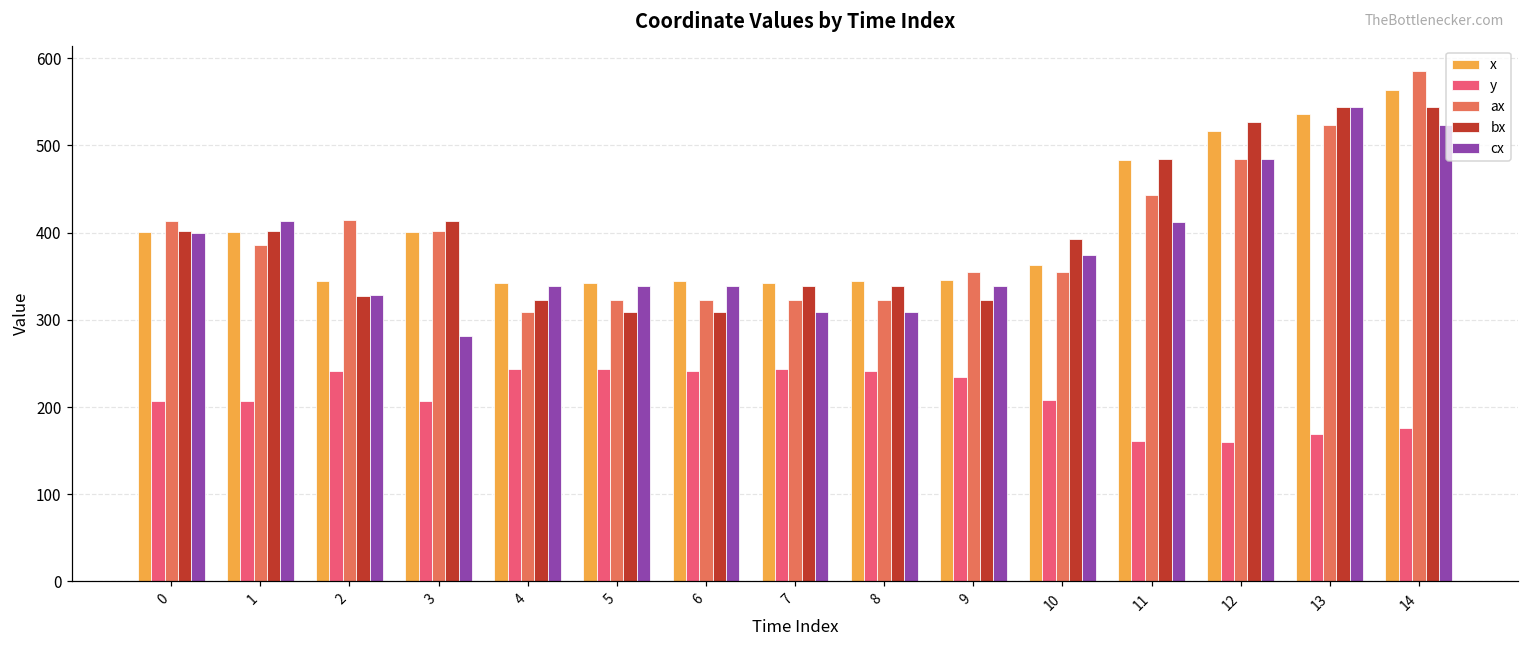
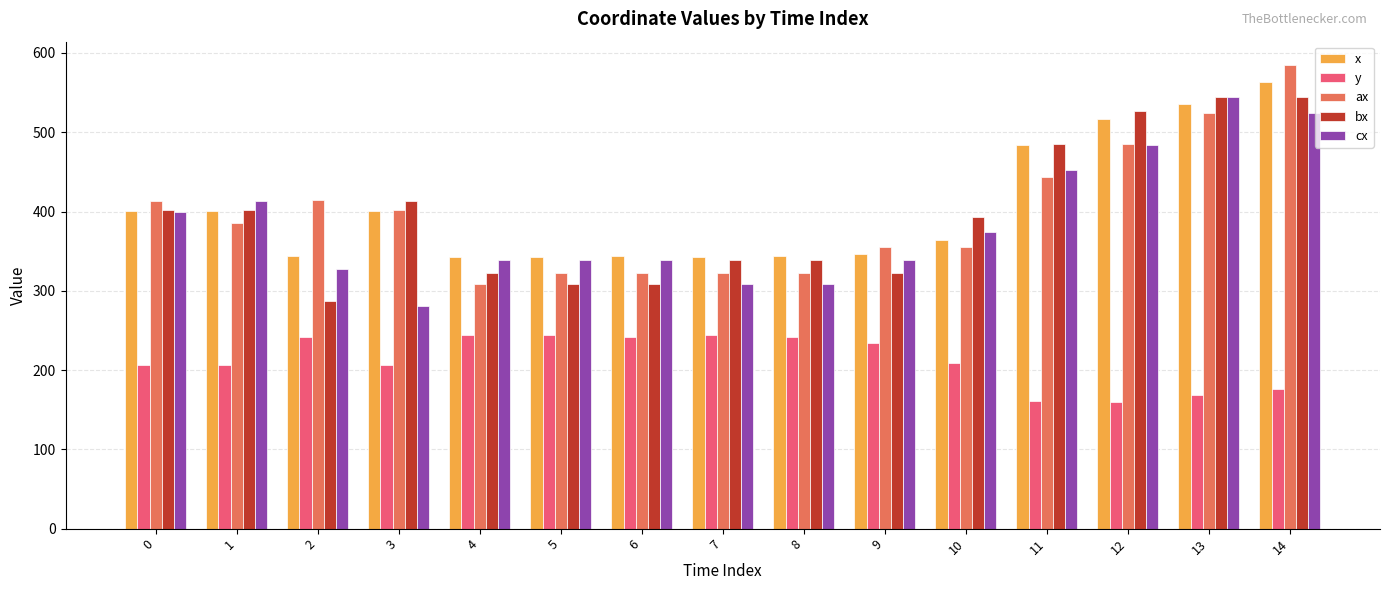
  {
    "x": {
      "0": 400,
      "1": 400,
      "2": 340,
      "3": 400,
      "4": 340,
      "5": 340,
      "6": 340,
      "7": 340,
      "8": 340,
      "9": 350,
      "10": 360,
      "11": 480,
      "12": 520,
      "13": 540,
      "14": 560
    },
    "bx": {
      "0": 400,
      "1": 400,
-     "2": 330,
+     "2": 290,
      "3": 410,
      "4": 320,
      "5": 310,
      "6": 310,
      "7": 340,
      "8": 340,
      "9": 320,
      "10": 390,
      "11": 490,
      "12": 530,
      "13": 540,
      "14": 540
    },
    "cx": {
      "0": 400,
      "1": 410,
      "2": 330,
      "3": 280,
      "4": 340,
      "5": 340,
      "6": 340,
      "7": 310,
      "8": 310,
      "9": 340,
      "10": 370,
-     "11": 410,
+     "11": 450,
      "12": 480,
      "13": 540,
      "14": 520
    }
  }
